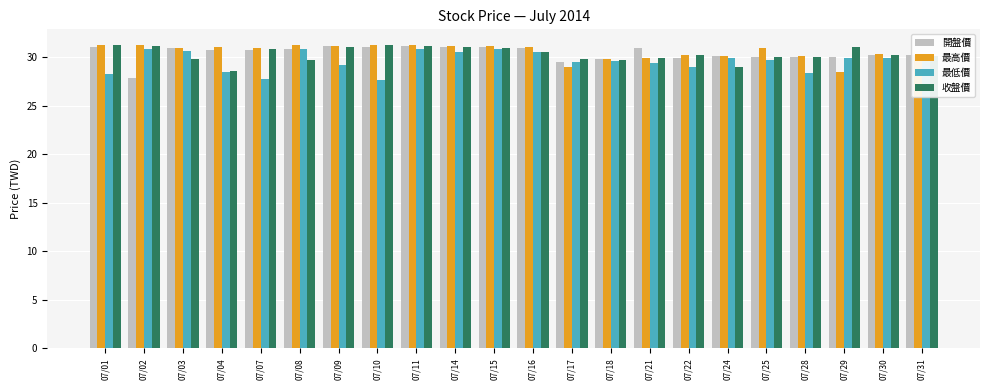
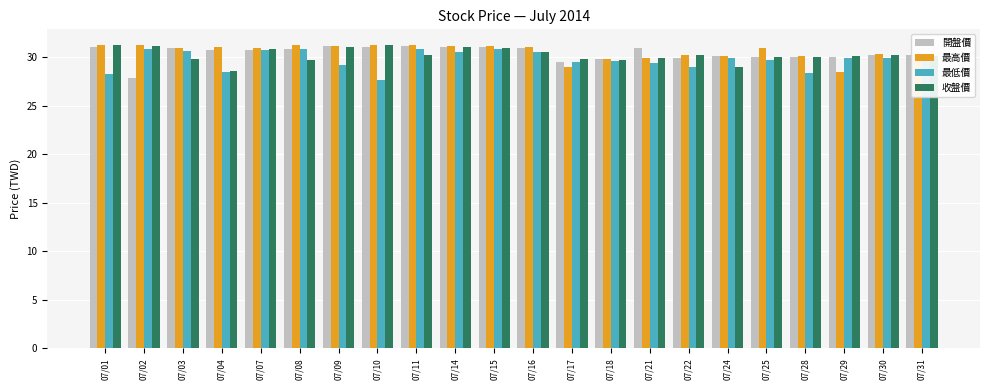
  {
    "開盤價": {
      "07/01": 31,
      "07/02": 28,
      "07/03": 31,
      "07/04": 31,
      "07/07": 31,
      "07/08": 31,
      "07/09": 31,
      "07/10": 31,
      "07/11": 31,
      "07/14": 31,
      "07/15": 31,
      "07/16": 31,
      "07/17": 30,
      "07/18": 30,
      "07/21": 31,
      "07/22": 30,
      "07/24": 30,
      "07/25": 30,
      "07/28": 30,
      "07/29": 30,
      "07/30": 30,
      "07/31": 30
    },
    "最高價": {
      "07/01": 31,
      "07/02": 31,
      "07/03": 31,
      "07/04": 31,
      "07/07": 31,
      "07/08": 31,
      "07/09": 31,
      "07/10": 31,
      "07/11": 31,
      "07/14": 31,
      "07/15": 31,
      "07/16": 31,
      "07/17": 29,
      "07/18": 30,
      "07/21": 30,
      "07/22": 30,
      "07/24": 30,
      "07/25": 31,
      "07/28": 30,
      "07/29": 28,
      "07/30": 30
    },
    "最低價": {
      "07/01": 28,
      "07/02": 31,
      "07/03": 31,
      "07/04": 28,
-     "07/07": 28,
+     "07/07": 31,
      "07/08": 31,
      "07/09": 29,
      "07/10": 28,
      "07/11": 31,
      "07/14": 31,
      "07/15": 31,
      "07/16": 31,
      "07/17": 30,
      "07/18": 30,
      "07/21": 29,
      "07/22": 29,
      "07/24": 30,
      "07/25": 30,
      "07/28": 28,
      "07/29": 30,
      "07/30": 30
    },
    "收盤價": {
      "07/01": 31,
      "07/02": 31,
      "07/03": 30,
      "07/04": 29,
      "07/07": 31,
      "07/08": 30,
      "07/09": 31,
      "07/10": 31,
-     "07/11": 31,
+     "07/11": 30,
      "07/14": 31,
      "07/15": 31,
      "07/16": 31,
      "07/17": 30,
      "07/18": 30,
      "07/21": 30,
      "07/22": 30,
      "07/24": 29,
      "07/25": 30,
      "07/28": 30,
-     "07/29": 31,
+     "07/29": 30,
      "07/30": 30
    }
  }
